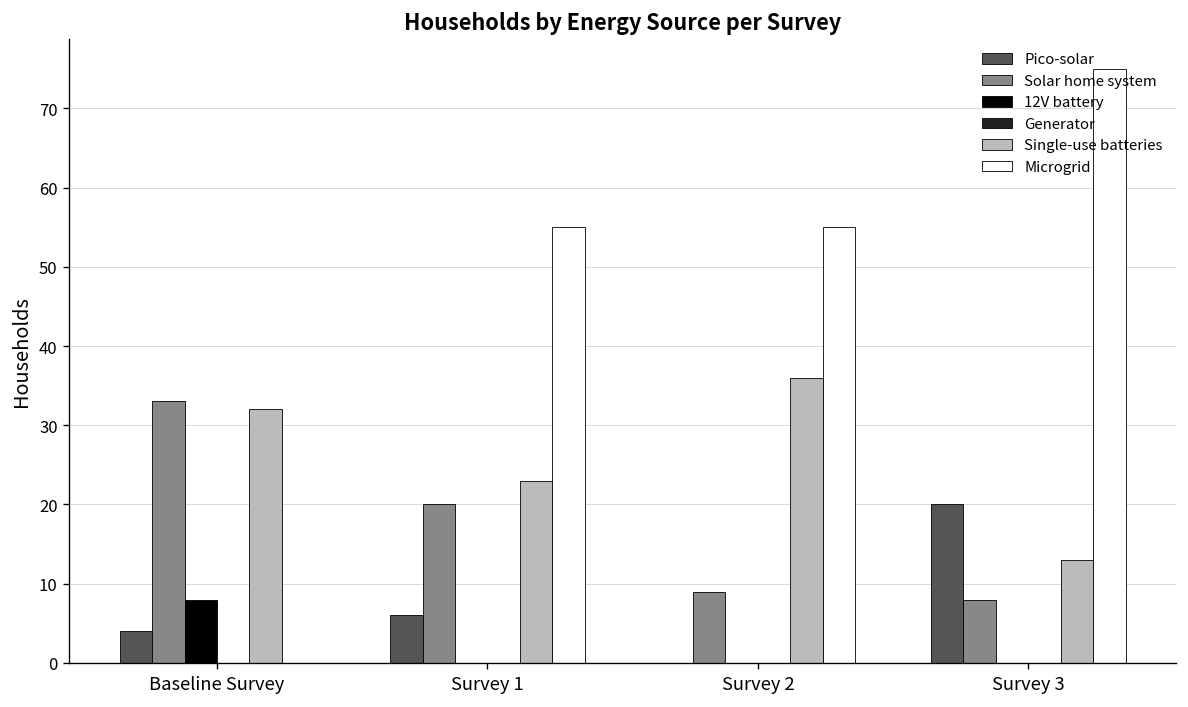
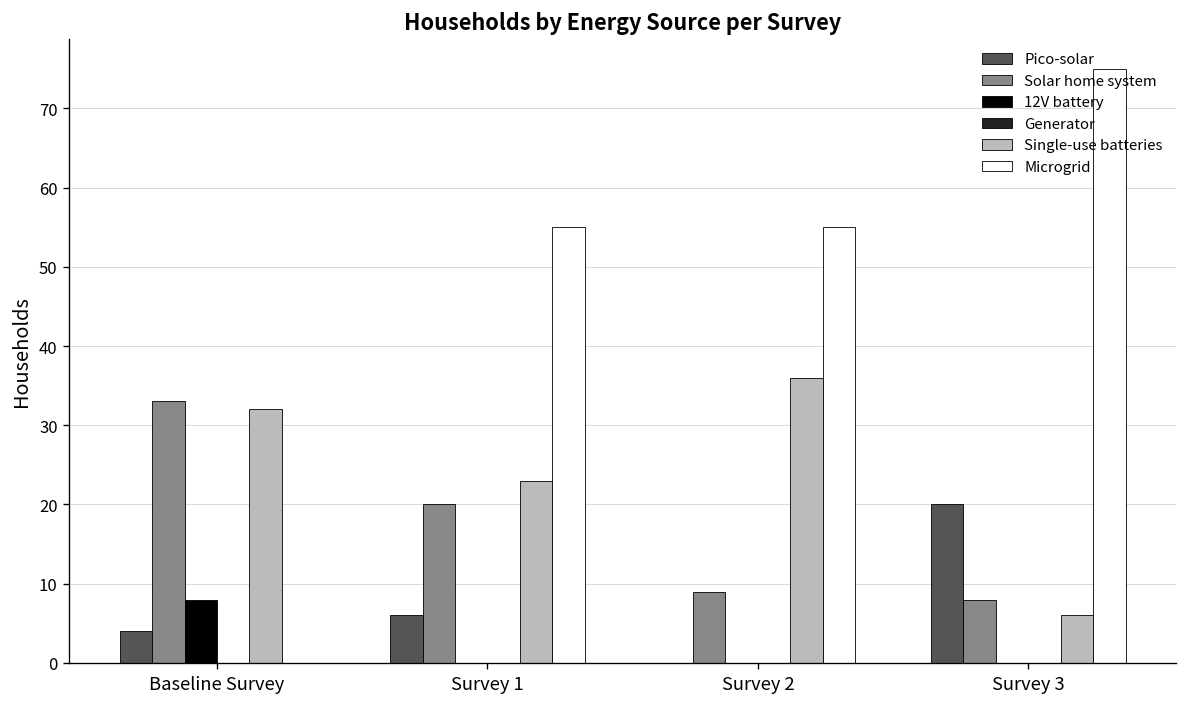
  {
    "Pico-solar": {
      "Baseline Survey": 4,
      "Survey 1": 6,
      "Survey 2": 0,
      "Survey 3": 20
    },
    "Solar home system": {
      "Baseline Survey": 33,
      "Survey 1": 20,
      "Survey 2": 9,
      "Survey 3": 8
    },
    "Single-use batteries": {
      "Baseline Survey": 32,
      "Survey 1": 23,
      "Survey 2": 36,
-     "Survey 3": 13
+     "Survey 3": 6
    },
    "Microgrid": {
      "Baseline Survey": 0,
      "Survey 1": 55,
      "Survey 2": 55,
      "Survey 3": 75
    }
  }
